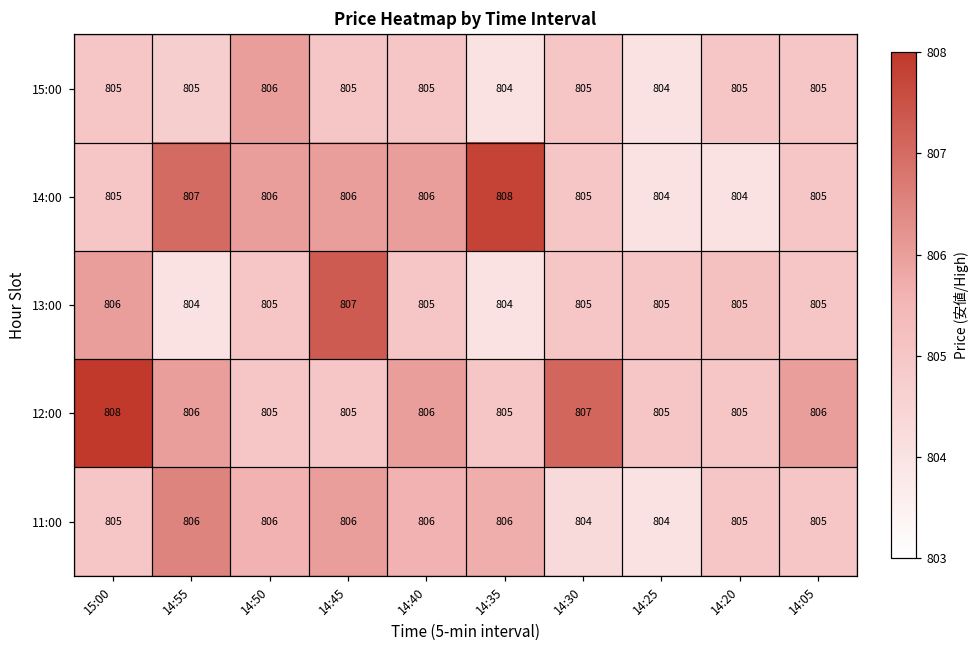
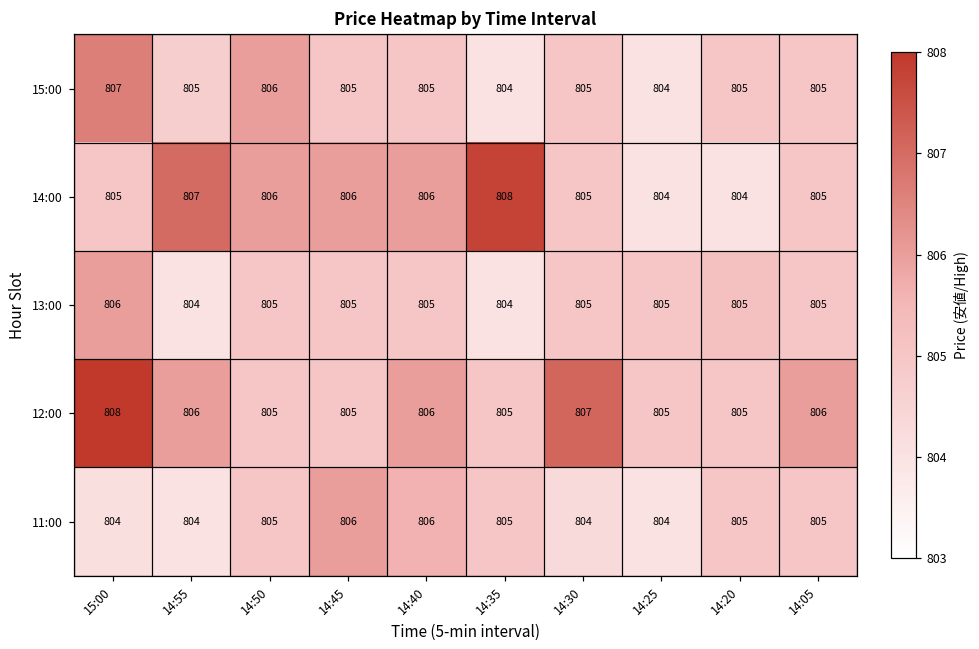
  {
    "15:00": {
-     "15:00": 805,
+     "15:00": 807,
      "14:55": 805,
      "14:50": 806,
      "14:45": 805,
      "14:40": 805,
      "14:35": 804,
      "14:30": 805,
      "14:25": 804,
      "14:20": 805,
      "14:05": 805
    },
    "14:00": {
      "15:00": 805,
      "14:55": 807,
      "14:50": 806,
      "14:45": 806,
      "14:40": 806,
      "14:35": 808,
      "14:30": 805,
      "14:25": 804,
      "14:20": 804,
      "14:05": 805
    },
    "13:00": {
      "15:00": 806,
      "14:55": 804,
      "14:50": 805,
-     "14:45": 807,
+     "14:45": 805,
      "14:40": 805,
      "14:35": 804,
      "14:30": 805,
      "14:25": 805,
      "14:20": 805,
      "14:05": 805
    },
    "12:00": {
      "15:00": 808,
      "14:55": 806,
      "14:50": 805,
      "14:45": 805,
      "14:40": 806,
      "14:35": 805,
      "14:30": 807,
      "14:25": 805,
      "14:20": 805,
      "14:05": 806
    },
    "11:00": {
-     "15:00": 805,
-     "14:55": 806,
-     "14:50": 806,
+     "15:00": 804,
+     "14:55": 804,
+     "14:50": 805,
      "14:45": 806,
      "14:40": 806,
-     "14:35": 806,
+     "14:35": 805,
      "14:30": 804,
      "14:25": 804,
      "14:20": 805,
      "14:05": 805
    }
  }
